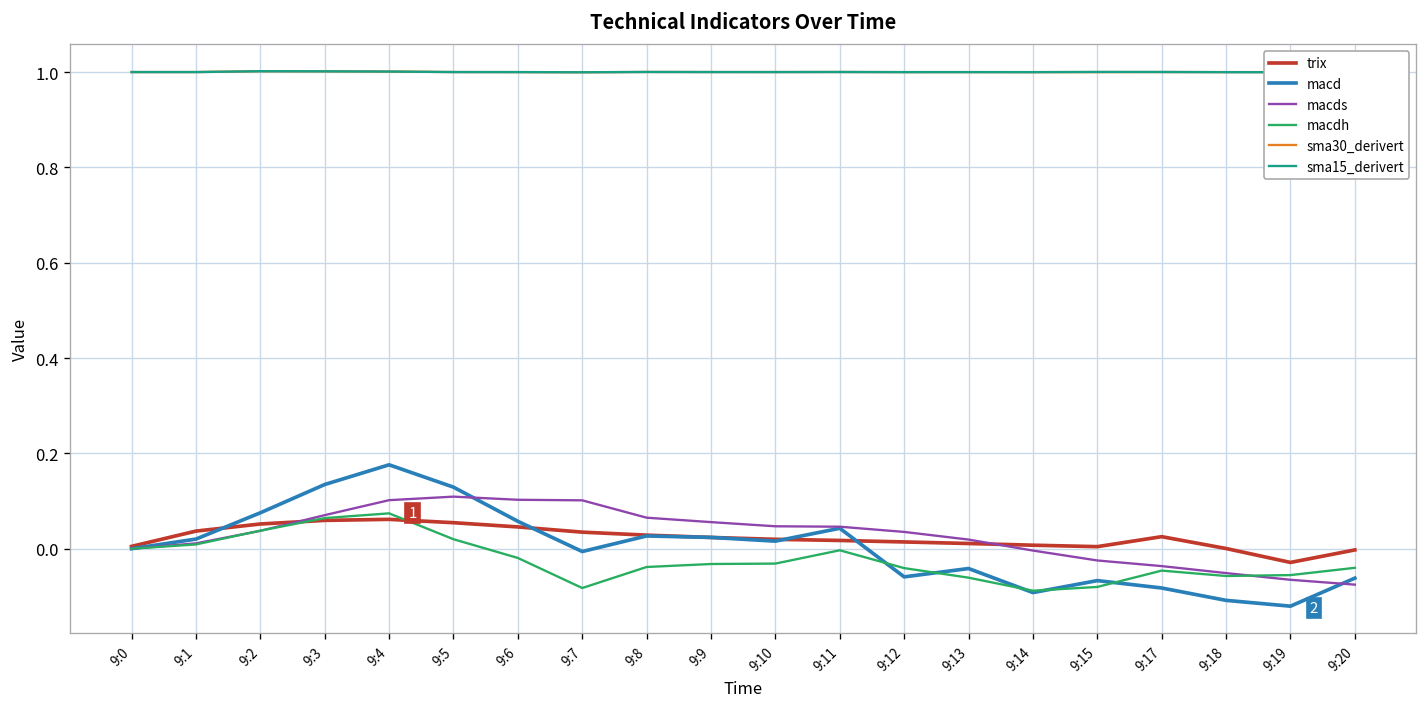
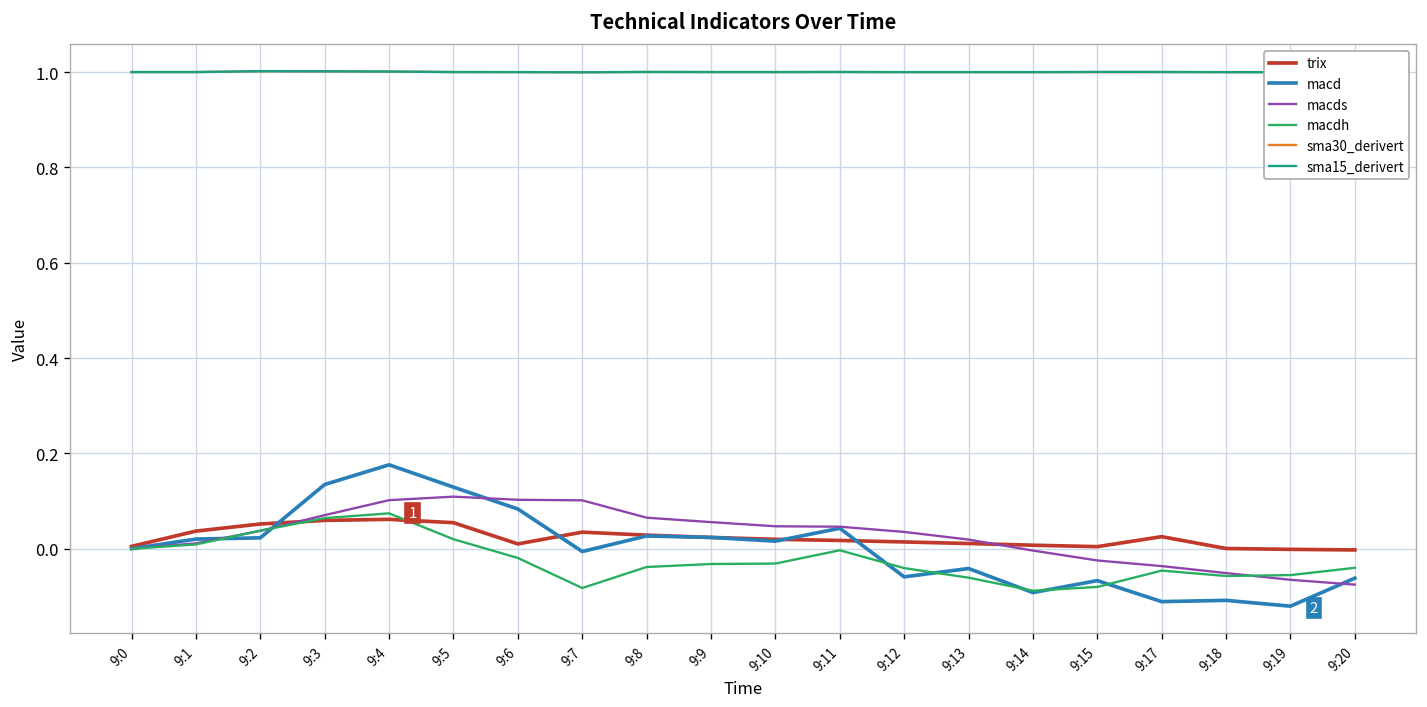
  {
    "trix": {
      "9:1": 0.04,
      "9:2": 0.05,
      "9:5": 0.05,
-     "9:6": 0.05,
+     "9:6": 0.01,
      "9:7": 0.03,
      "9:11": 0.02,
      "9:12": 0.01,
      "9:13": 0.01,
      "9:14": 0.01,
      "9:15": 0.00,
      "9:17": 0.03,
      "9:18": 0.00,
-     "9:19": -0.03,
+     "9:19": 0.00,
      "9:20": 0.00
    },
    "macd": {
      "9:1": 0.02,
-     "9:2": 0.08,
+     "9:2": 0.02,
      "9:3": 0.13,
      "9:4": 0.18,
      "9:5": 0.13,
-     "9:6": 0.06,
+     "9:6": 0.08,
      "9:7": -0.01,
      "9:12": -0.06,
      "9:13": -0.04,
      "9:15": -0.07,
-     "9:17": -0.08,
+     "9:17": -0.11,
      "9:18": -0.11,
      "9:20": -0.06
    },
    "macds": {
      "9:5": 0.11,
      "9:6": 0.10,
      "9:7": 0.10,
      "9:8": 0.07,
      "9:9": 0.06,
      "9:10": 0.05,
      "9:12": 0.04,
      "9:13": 0.02,
      "9:14": 0.00,
      "9:15": -0.02,
      "9:17": -0.04,
      "9:19": -0.07,
      "9:20": -0.08
    }
  }
